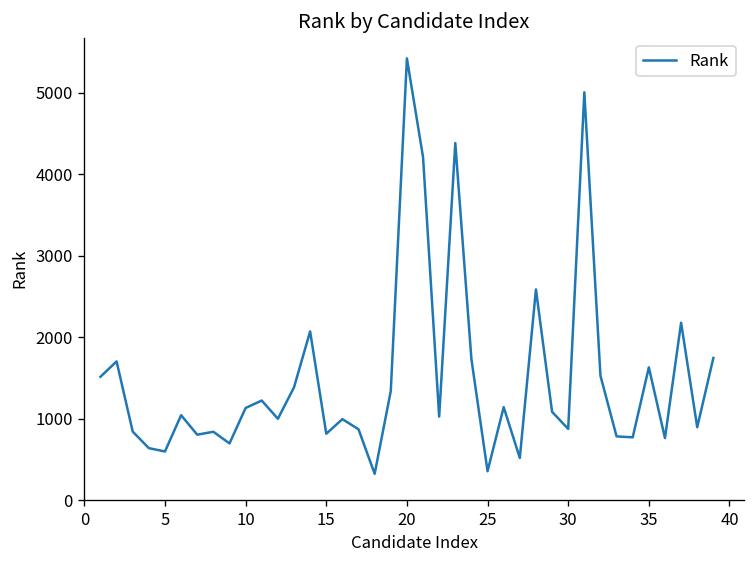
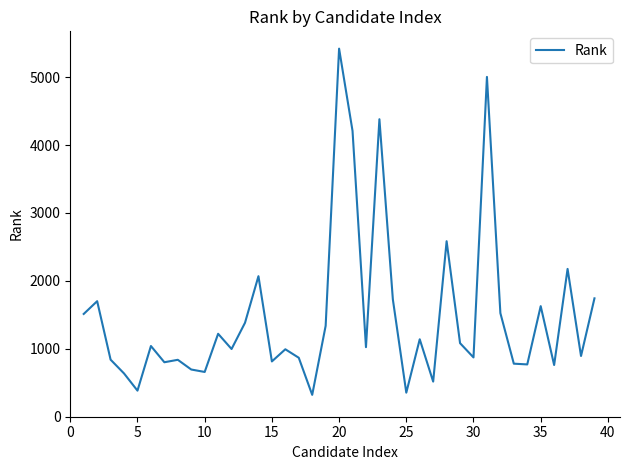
  {
-   "5": 600,
-   "10": 1100,
+   "5": 400,
+   "10": 700,
    "15": 800,
    "20": 5400,
    "25": 400,
    "30": 900,
    "35": 1600
  }
